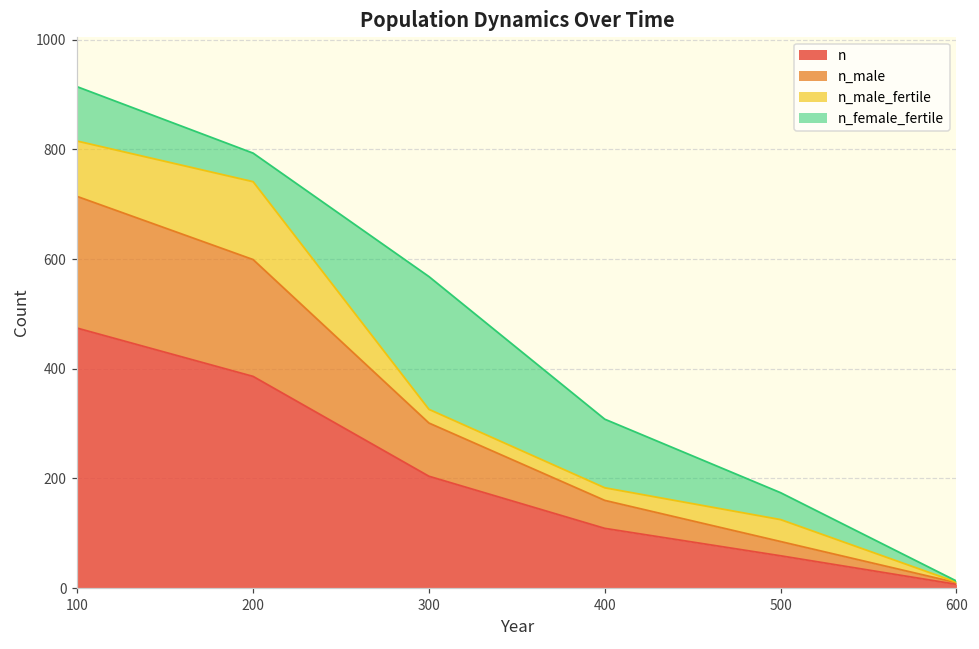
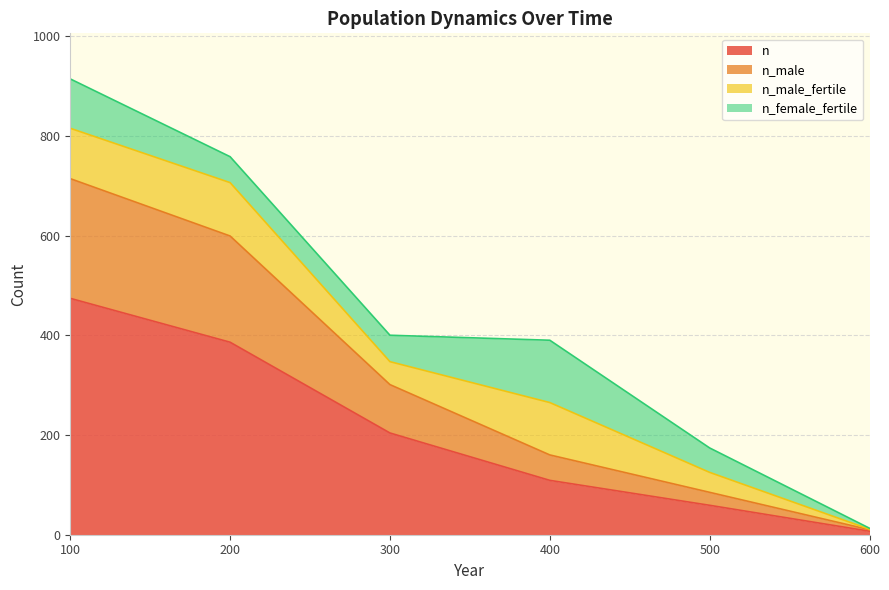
  {
    "n_male_fertile": {
      "100": 100,
-     "200": 140,
-     "300": 30,
-     "400": 20,
+     "200": 110,
+     "300": 50,
+     "400": 110,
      "500": 40
    },
    "n_female_fertile": {
      "100": 100,
      "200": 50,
-     "300": 240,
+     "300": 50,
      "400": 130,
      "500": 50
    }
  }
